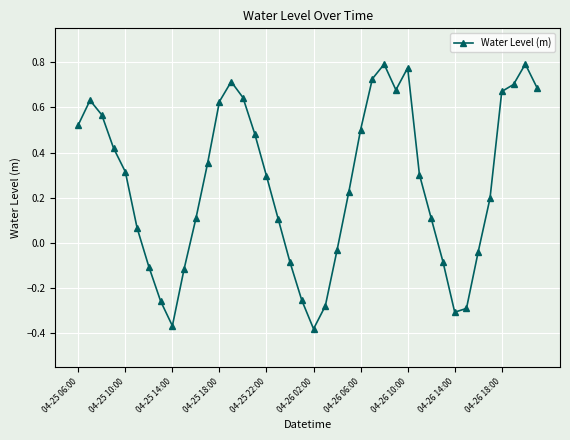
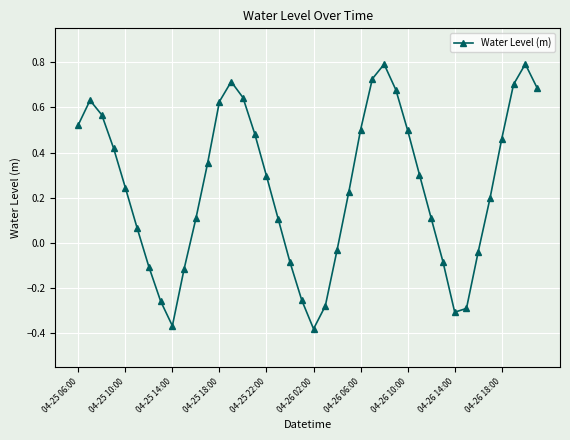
  {
    "04-25 06:00": 0.52,
-   "04-25 10:00": 0.31,
+   "04-25 10:00": 0.25,
    "04-25 14:00": -0.37,
    "04-25 18:00": 0.63,
    "04-25 22:00": 0.30,
    "04-26 02:00": -0.38,
    "04-26 06:00": 0.50,
-   "04-26 10:00": 0.77,
+   "04-26 10:00": 0.50,
    "04-26 14:00": -0.31,
-   "04-26 18:00": 0.67
+   "04-26 18:00": 0.46
  }
